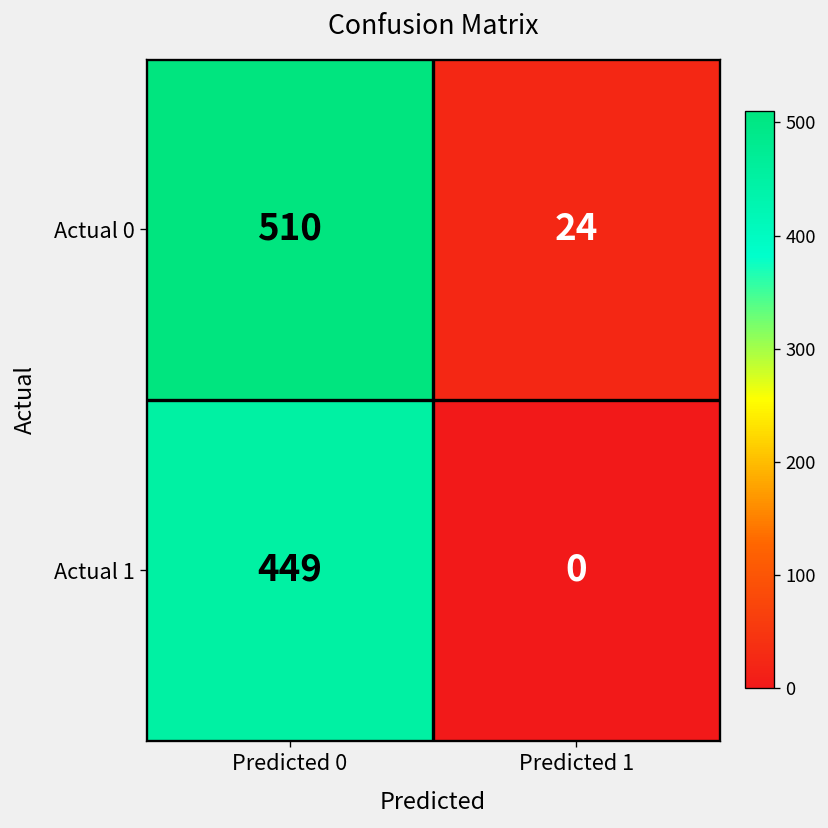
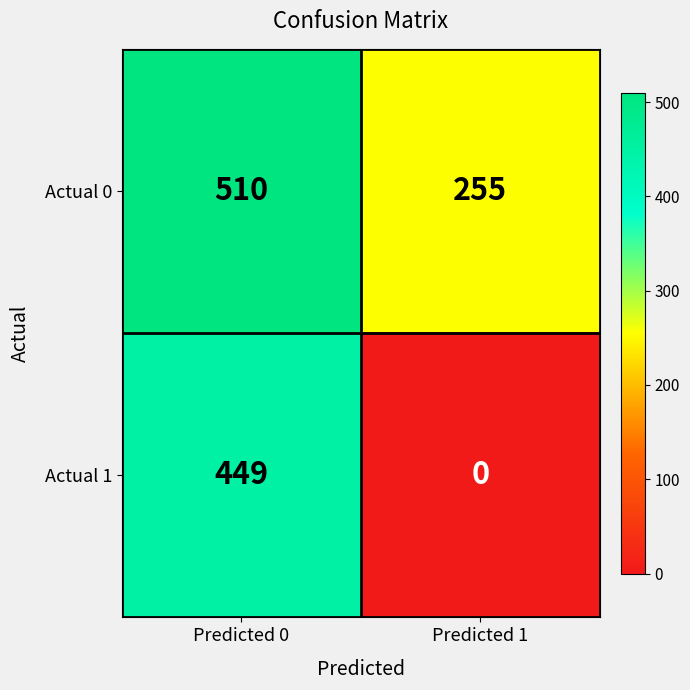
  {
    "Actual 0": {
      "Predicted 0": 510,
-     "Predicted 1": 24
+     "Predicted 1": 255
    },
    "Actual 1": {
      "Predicted 0": 449,
      "Predicted 1": 0
    }
  }
